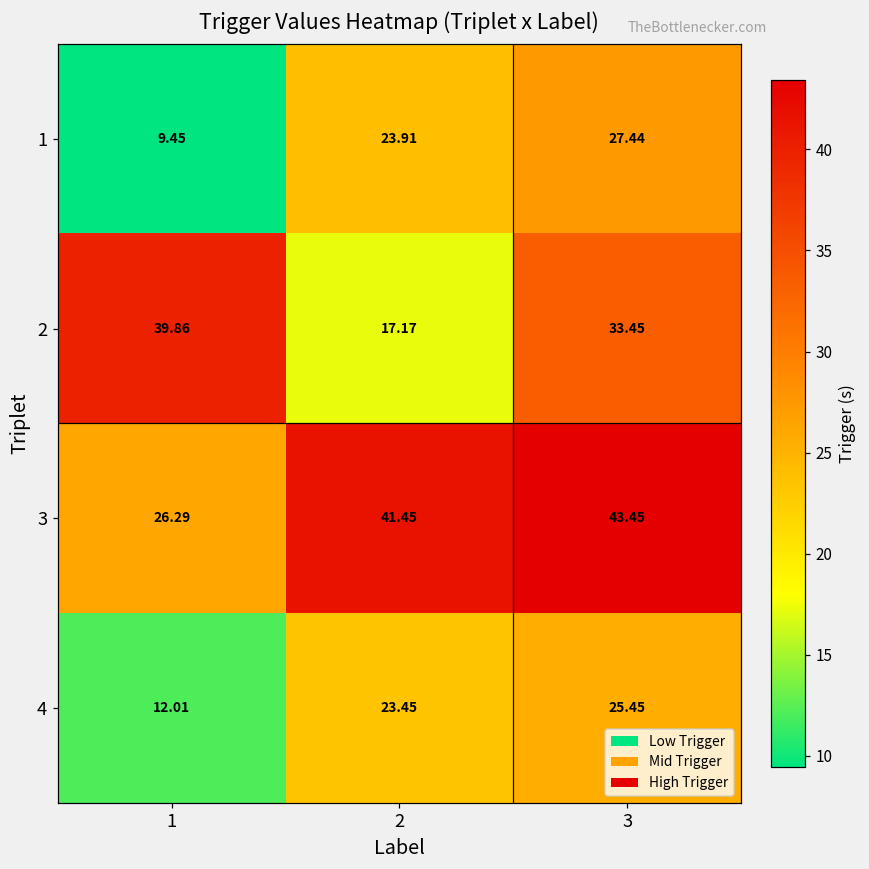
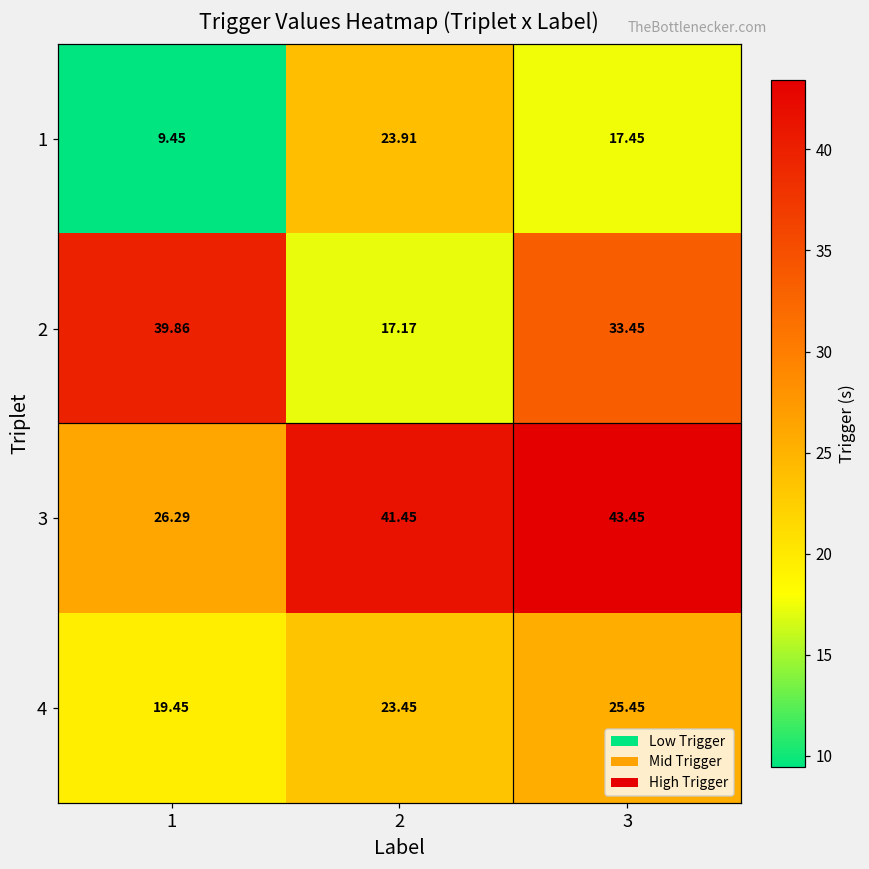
  {
    "1": {
      "1": 9.45,
      "2": 23.91,
-     "3": 27.44
+     "3": 17.45
    },
    "2": {
      "1": 39.86,
      "2": 17.17,
      "3": 33.45
    },
    "3": {
      "1": 26.29,
      "2": 41.45,
      "3": 43.45
    },
    "4": {
-     "1": 12.01,
+     "1": 19.45,
      "2": 23.45,
      "3": 25.45
    }
  }
